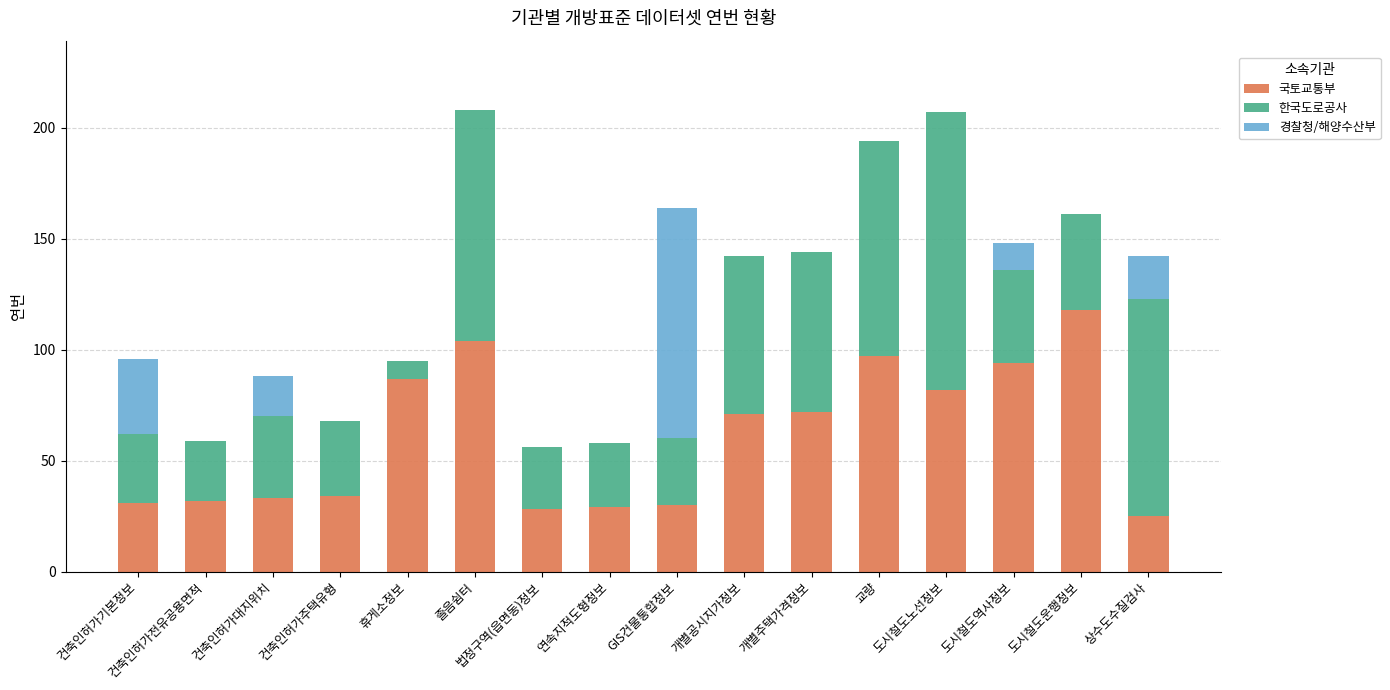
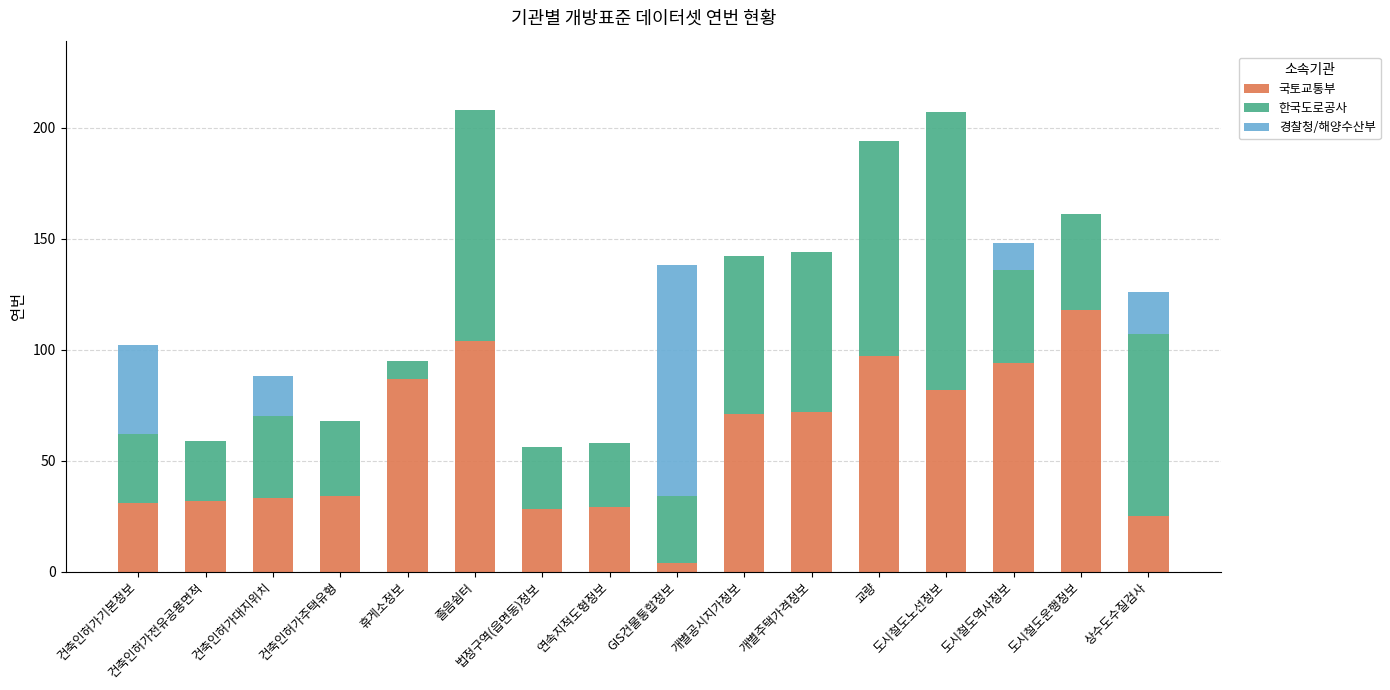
  {
    "국토교통부": {
      "건축인허가기본정보": 31,
      "건축인허가전유공용면적": 32,
      "건축인허가대지위치": 33,
      "건축인허가주택유형": 34,
      "휴게소정보": 87,
      "졸음쉼터": 104,
      "법정구역(읍면동)정보": 28,
      "연속지적도형정보": 29,
-     "GIS건물통합정보": 30,
+     "GIS건물통합정보": 4,
      "개별공시지가정보": 71,
      "개별주택가격정보": 72,
      "교량": 97,
      "도시철도노선정보": 82,
      "도시철도역사정보": 94,
      "도시철도운행정보": 118,
      "상수도수질검사": 25
    },
    "한국도로공사": {
      "건축인허가기본정보": 31,
      "건축인허가전유공용면적": 27,
      "건축인허가대지위치": 37,
      "건축인허가주택유형": 34,
      "휴게소정보": 8,
      "졸음쉼터": 104,
      "법정구역(읍면동)정보": 28,
      "연속지적도형정보": 29,
      "GIS건물통합정보": 30,
      "개별공시지가정보": 71,
      "개별주택가격정보": 72,
      "교량": 97,
      "도시철도노선정보": 125,
      "도시철도역사정보": 42,
      "도시철도운행정보": 43,
-     "상수도수질검사": 98
+     "상수도수질검사": 82
    },
    "경찰청/해양수산부": {
-     "건축인허가기본정보": 34,
+     "건축인허가기본정보": 40,
      "건축인허가전유공용면적": 0,
      "건축인허가대지위치": 18,
      "건축인허가주택유형": 0,
      "휴게소정보": 0,
      "졸음쉼터": 0,
      "법정구역(읍면동)정보": 0,
      "연속지적도형정보": 0,
      "GIS건물통합정보": 104,
      "개별공시지가정보": 0,
      "개별주택가격정보": 0,
      "교량": 0,
      "도시철도노선정보": 0,
      "도시철도역사정보": 12,
      "도시철도운행정보": 0,
      "상수도수질검사": 19
    }
  }
